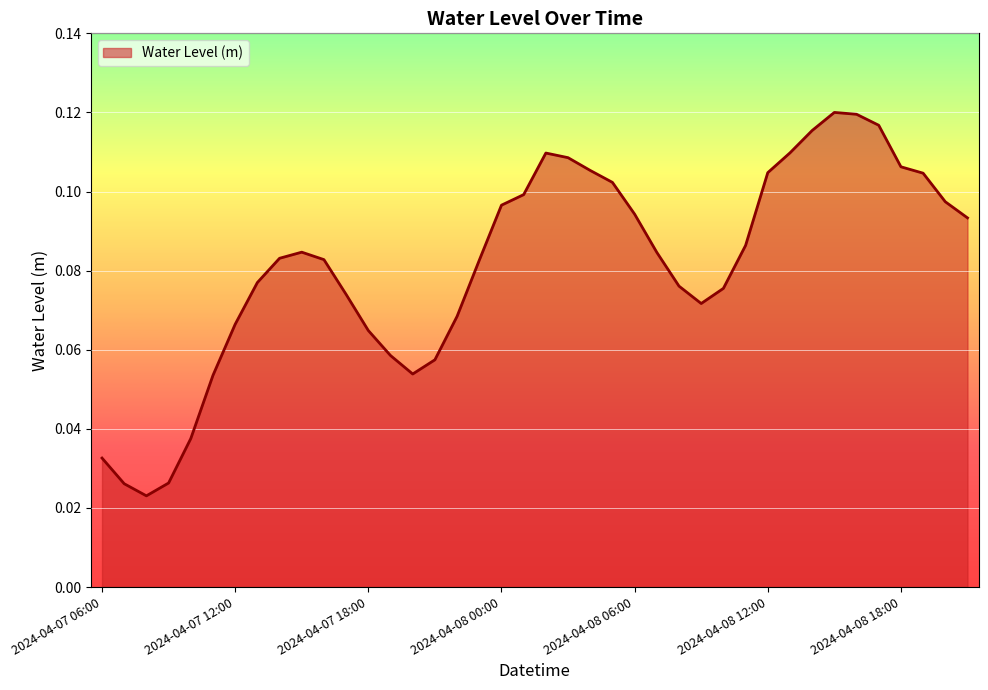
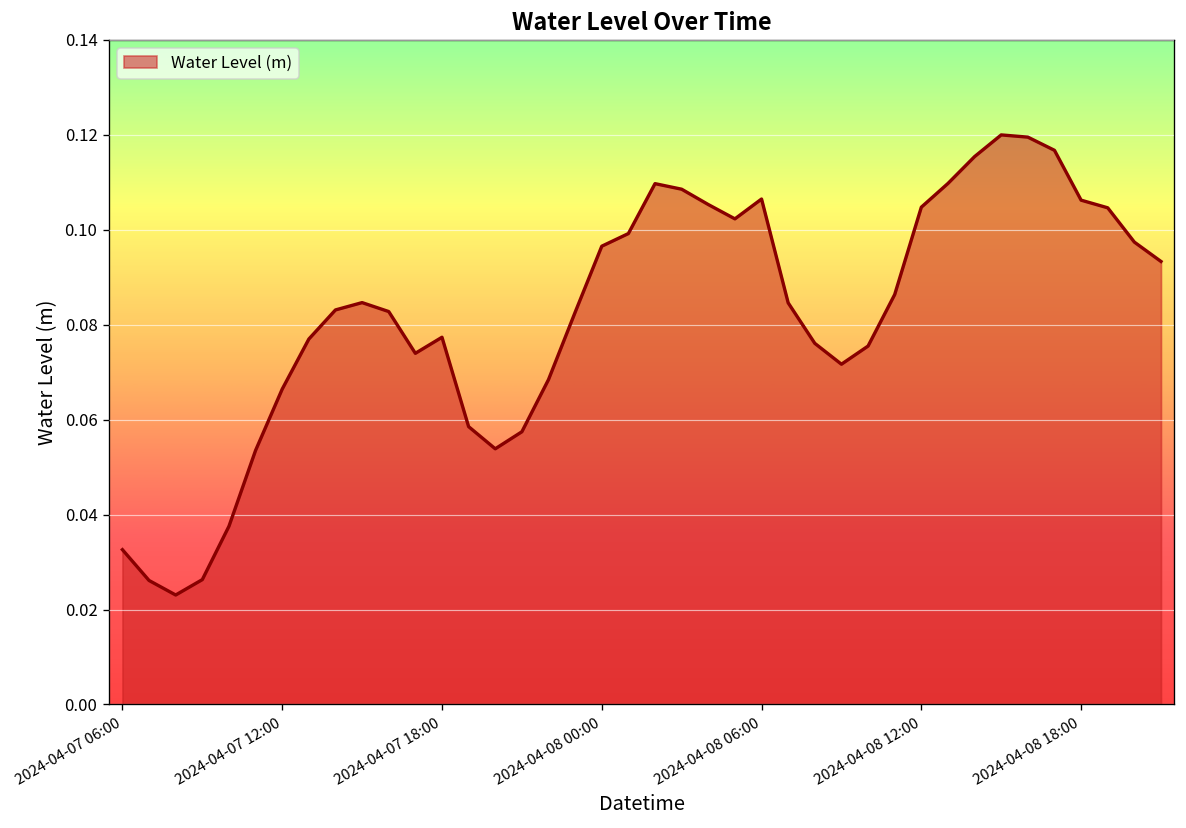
  {
    "2024-04-07 06:00": 0.033,
    "2024-04-07 12:00": 0.066,
-   "2024-04-07 18:00": 0.065,
+   "2024-04-07 18:00": 0.077,
    "2024-04-08 00:00": 0.097,
-   "2024-04-08 06:00": 0.094,
+   "2024-04-08 06:00": 0.106,
    "2024-04-08 12:00": 0.105,
    "2024-04-08 18:00": 0.106
  }
